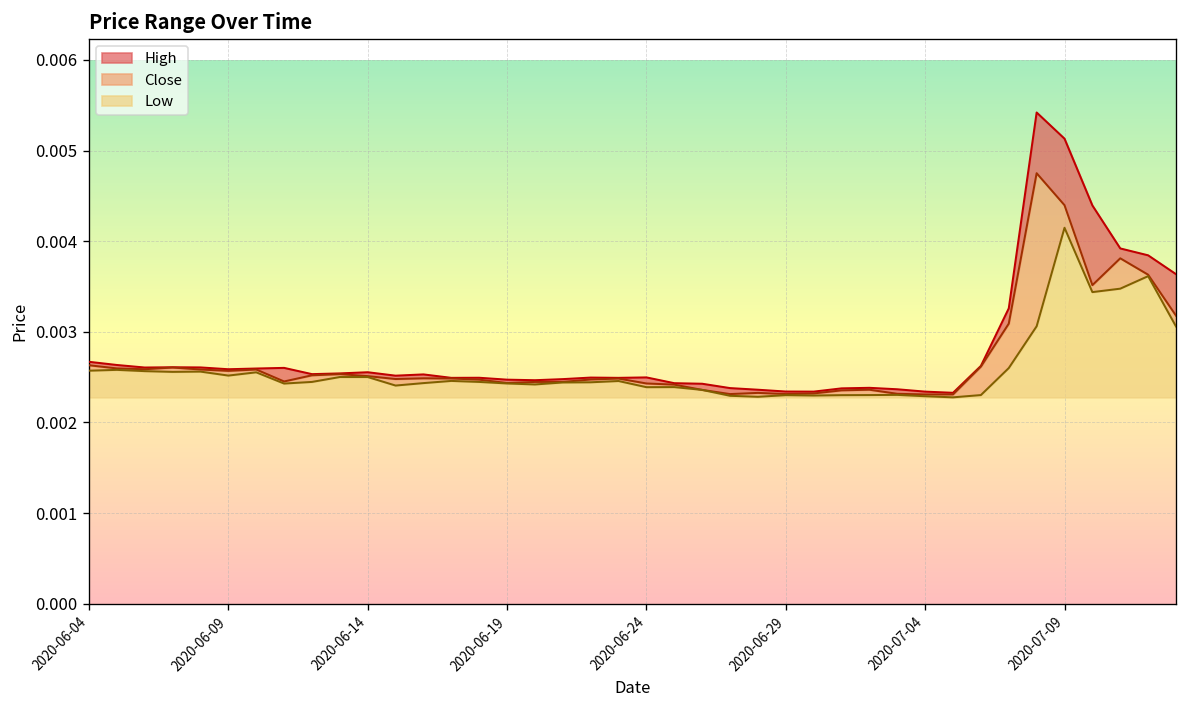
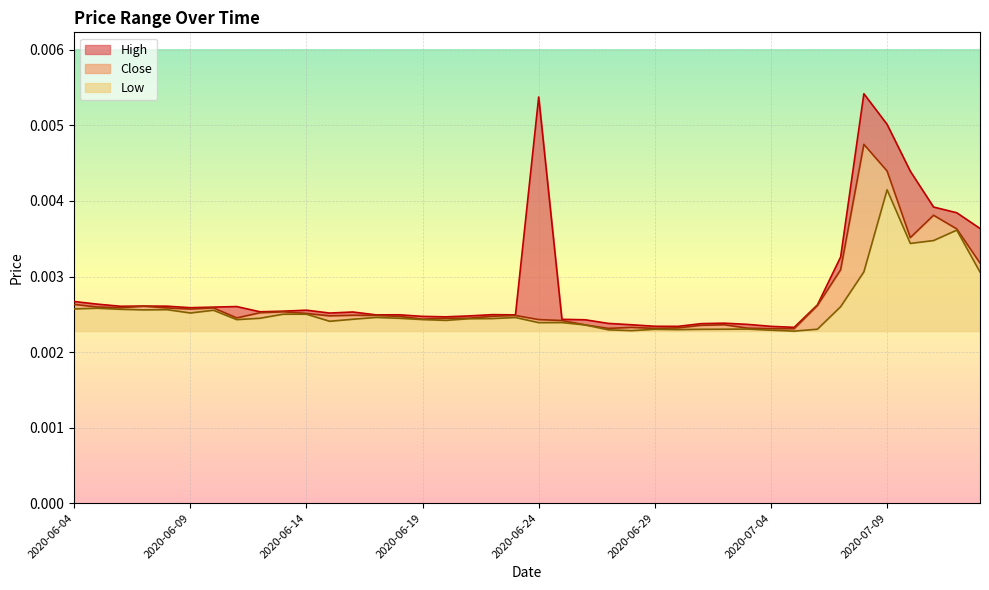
  {
    "High": {
      "2020-06-04": 0.0027,
      "2020-06-14": 0.0026,
      "2020-06-19": 0.0025,
-     "2020-06-24": 0.0025,
-     "2020-07-09": 0.0051
+     "2020-06-24": 0.0054,
+     "2020-07-09": 0.0050
    }
  }
